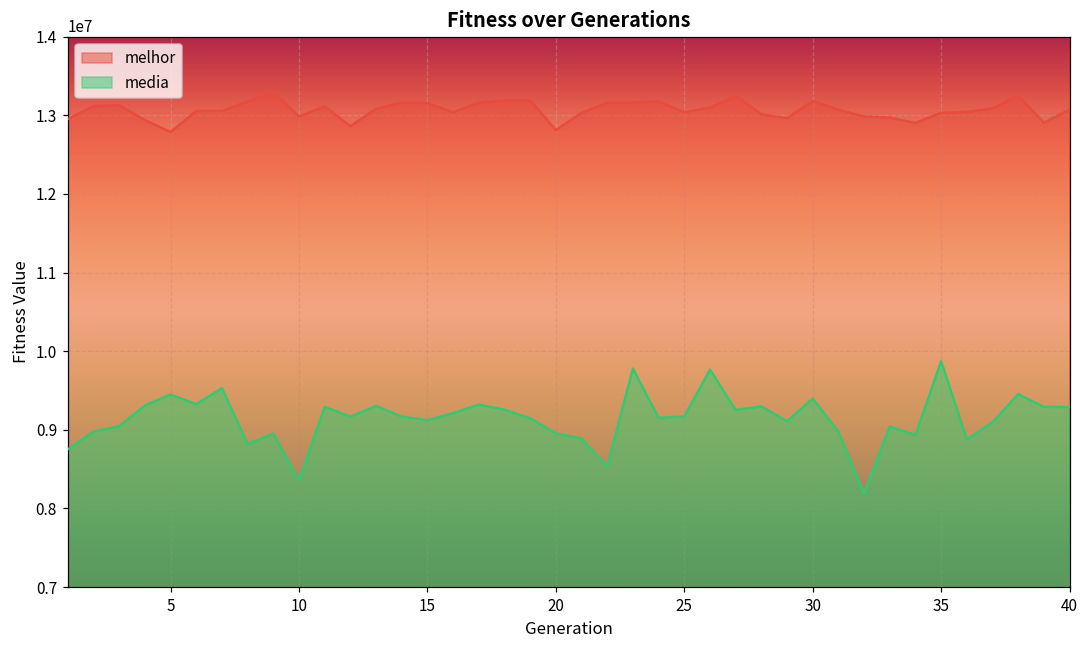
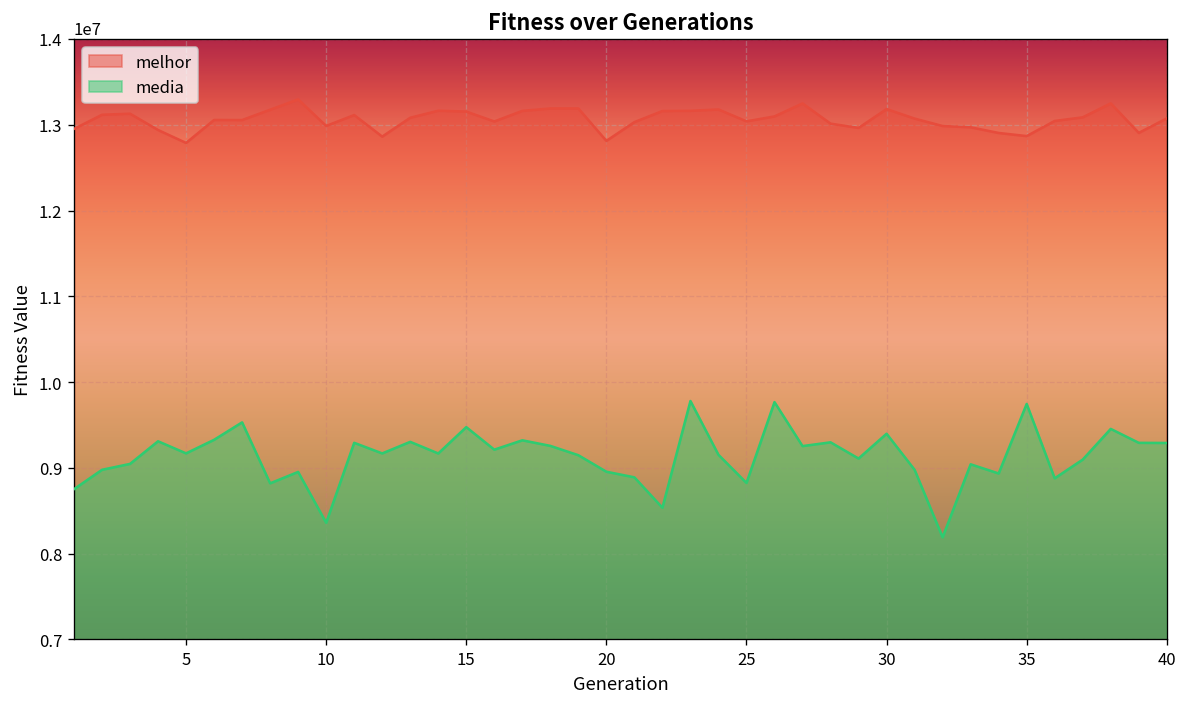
  {
    "melhor": {
      "5": 12800000,
      "10": 13000000,
      "15": 13200000,
      "20": 12800000,
      "25": 13000000,
      "30": 13200000,
-     "35": 13000000,
+     "35": 12900000,
      "40": 13100000
    },
    "media": {
-     "5": 9400000,
+     "5": 9200000,
      "10": 8400000,
-     "15": 9100000,
+     "15": 9500000,
      "20": 9000000,
-     "25": 9200000,
+     "25": 8800000,
      "30": 9400000,
-     "35": 9900000,
+     "35": 9700000,
      "40": 9300000
    }
  }
